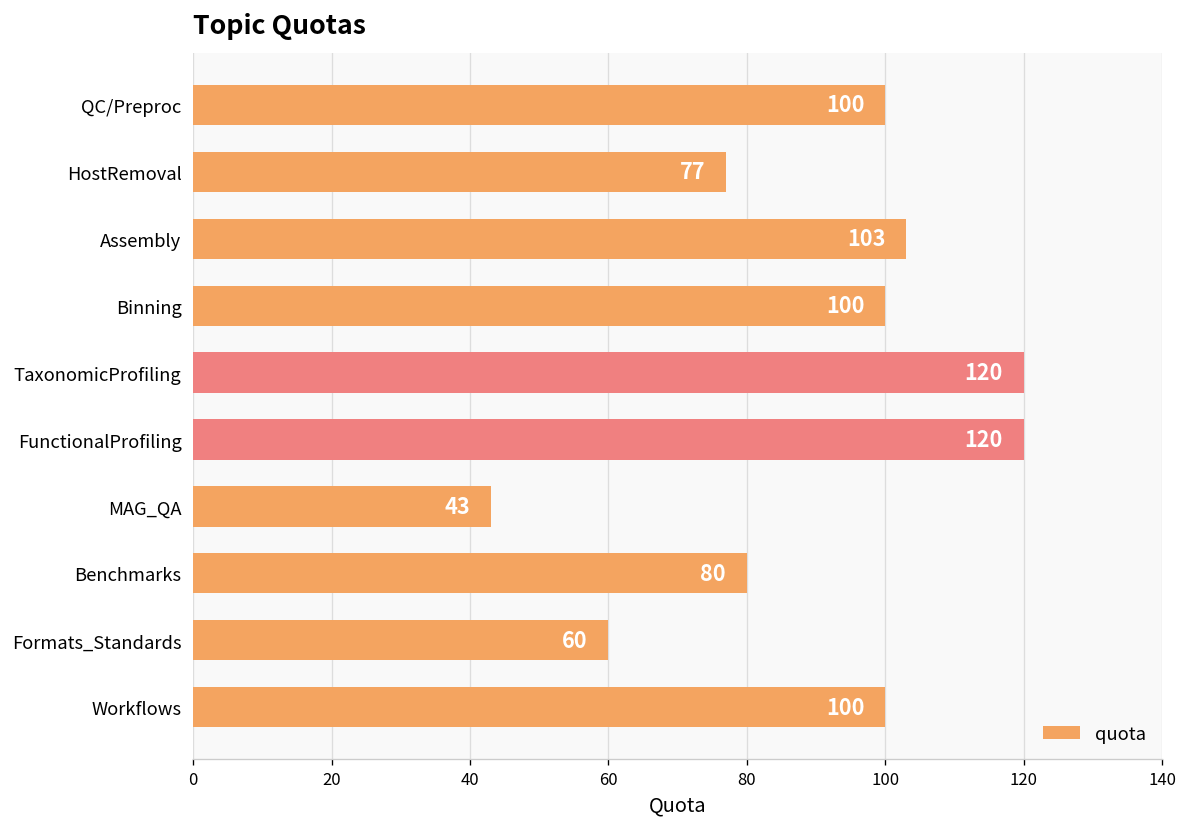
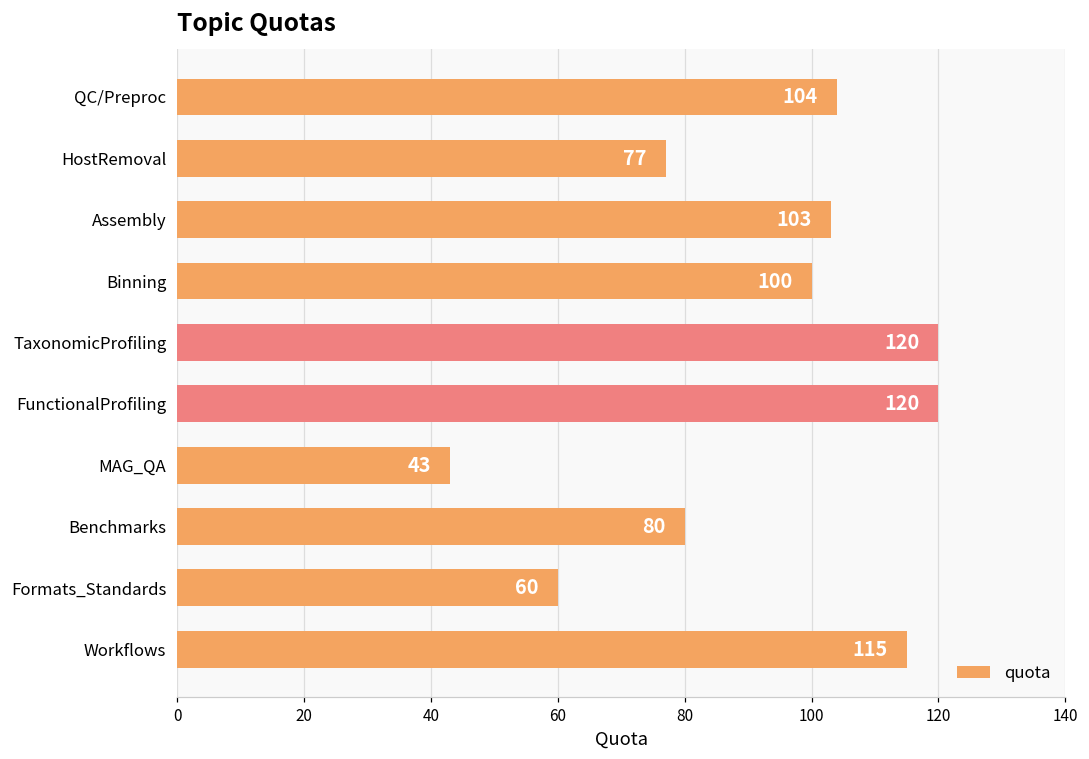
  {
-   "QC/Preproc": 100,
+   "QC/Preproc": 104,
    "HostRemoval": 77,
    "Assembly": 103,
    "Binning": 100,
    "TaxonomicProfiling": 120,
    "FunctionalProfiling": 120,
    "MAG_QA": 43,
    "Benchmarks": 80,
    "Formats_Standards": 60,
-   "Workflows": 100
+   "Workflows": 115
  }
